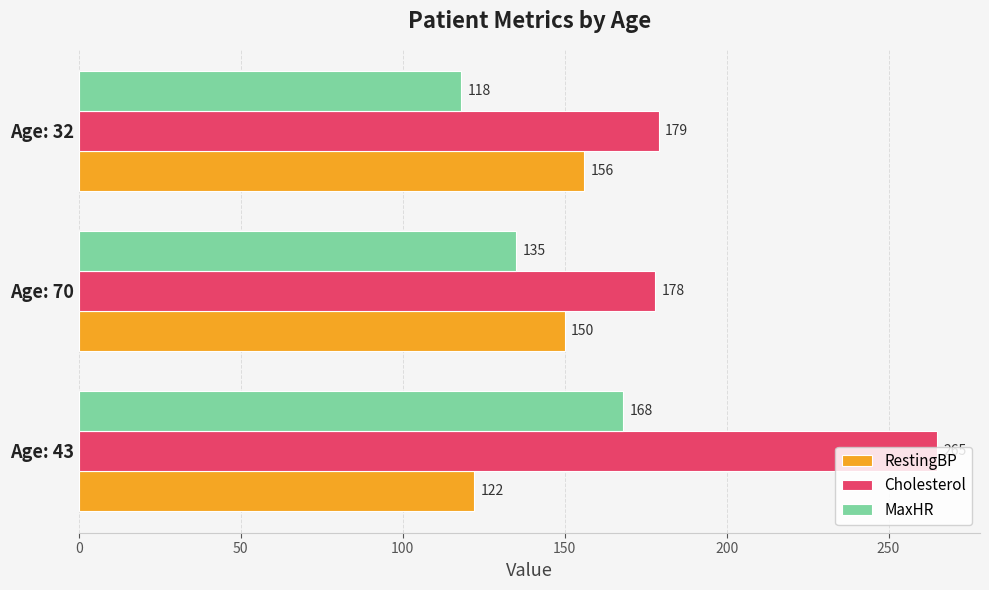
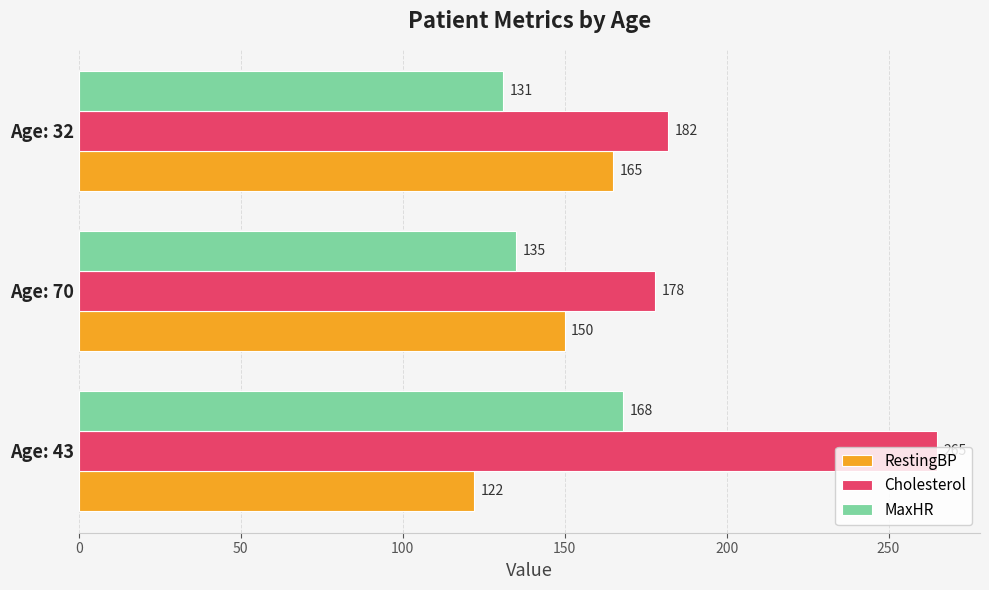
  {
    "RestingBP": {
-     "Age: 32": 156,
+     "Age: 32": 165,
      "Age: 70": 150,
      "Age: 43": 122
    },
    "Cholesterol": {
-     "Age: 32": 179,
+     "Age: 32": 182,
      "Age: 70": 178
    },
    "MaxHR": {
-     "Age: 32": 118,
+     "Age: 32": 131,
      "Age: 70": 135,
      "Age: 43": 168
    }
  }
